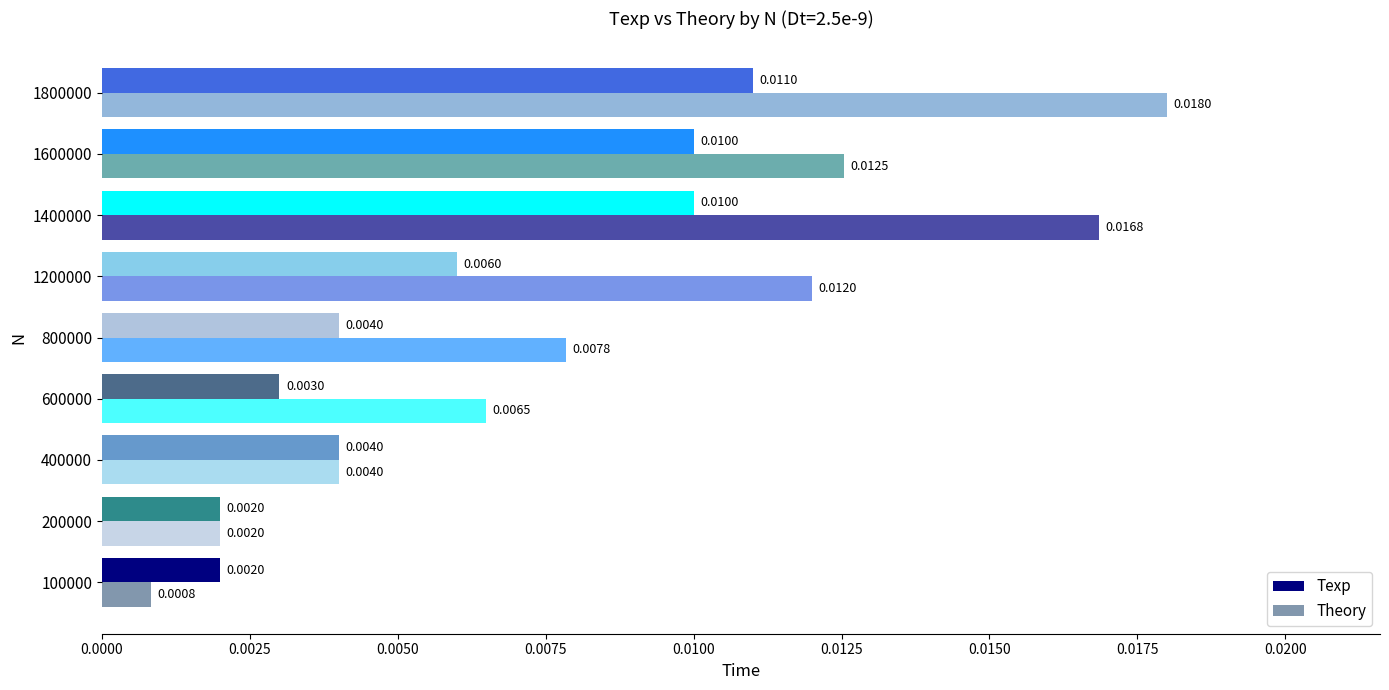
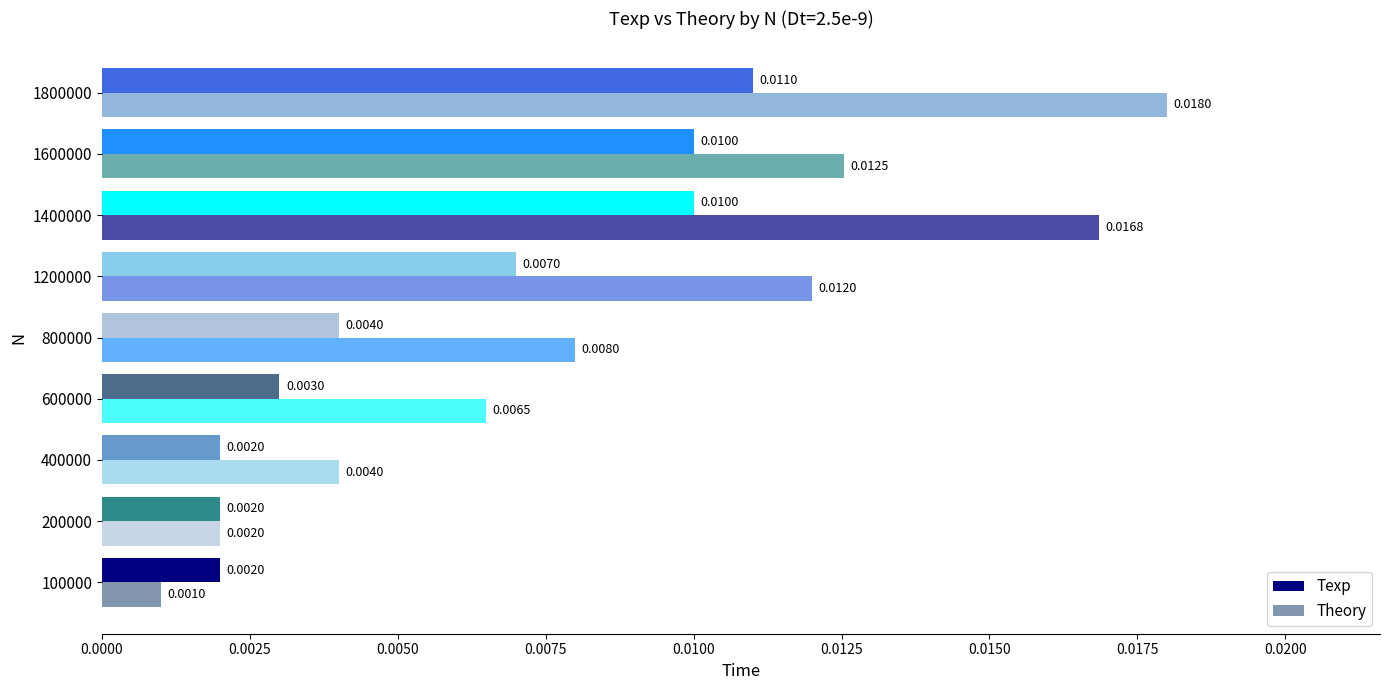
  {
    "Texp": {
      "1800000": 0.0110,
      "1600000": 0.0100,
      "1400000": 0.0100,
-     "1200000": 0.0060,
+     "1200000": 0.0070,
      "800000": 0.0040,
      "600000": 0.0030,
-     "400000": 0.0040,
+     "400000": 0.0020,
      "200000": 0.0020,
      "100000": 0.0020
    },
    "Theory": {
      "1800000": 0.0180,
      "1600000": 0.0125,
      "1400000": 0.0168,
      "1200000": 0.0120,
-     "800000": 0.0078,
+     "800000": 0.0080,
      "600000": 0.0065,
      "400000": 0.0040,
      "200000": 0.0020,
-     "100000": 0.0008
+     "100000": 0.0010
    }
  }
